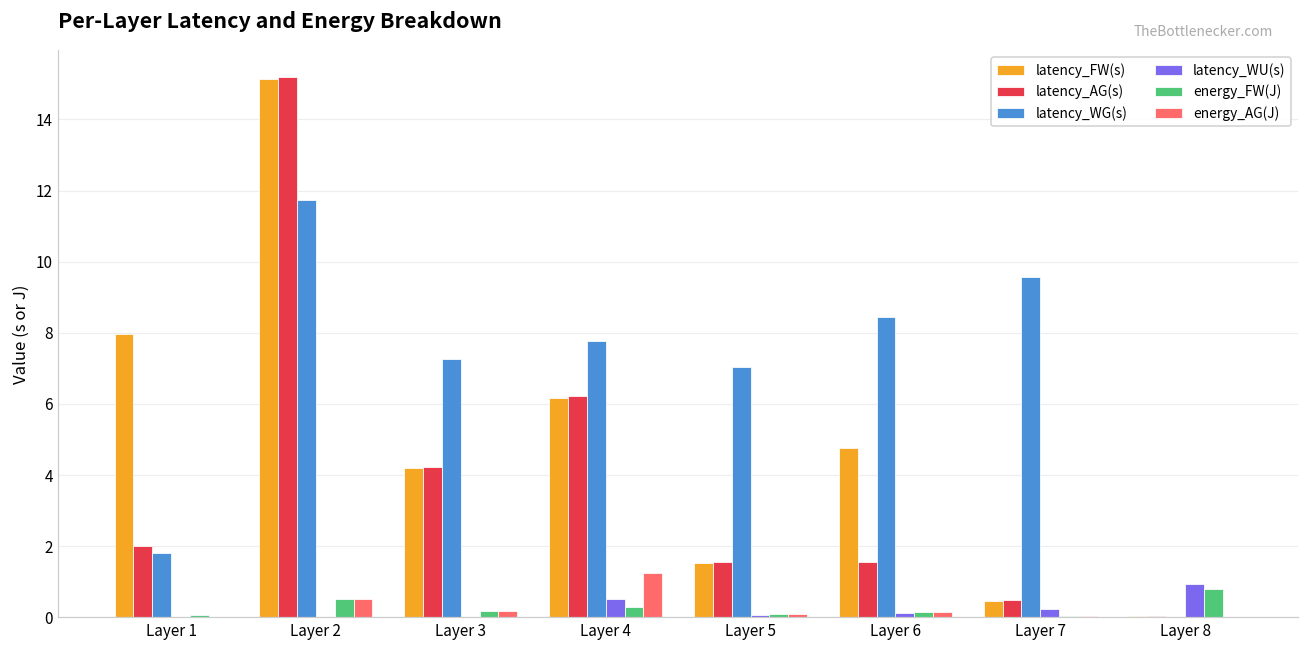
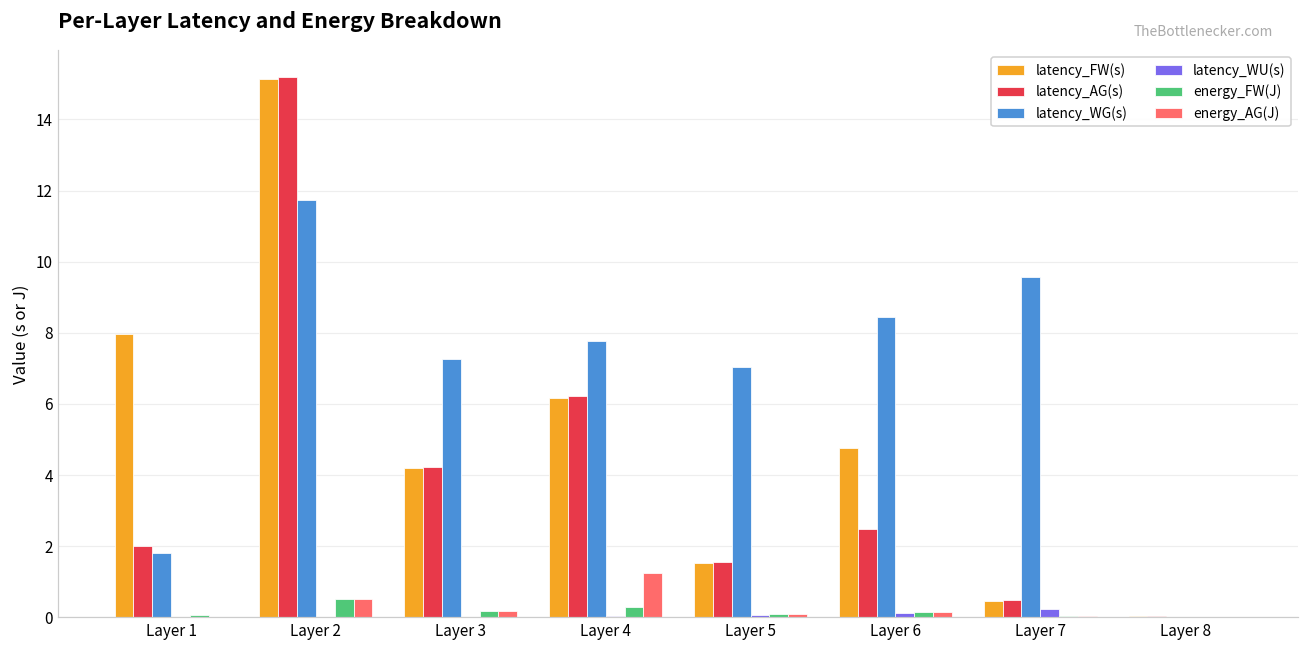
  {
    "latency_FW(s)": {
      "Layer 1": 8.0,
      "Layer 2": 15.1,
      "Layer 3": 4.2,
      "Layer 4": 6.2,
      "Layer 5": 1.5,
      "Layer 6": 4.8,
      "Layer 7": 0.5
    },
    "latency_AG(s)": {
      "Layer 1": 2.0,
      "Layer 2": 15.2,
      "Layer 3": 4.2,
      "Layer 4": 6.2,
      "Layer 5": 1.6,
-     "Layer 6": 1.5,
+     "Layer 6": 2.5,
      "Layer 7": 0.5
    },
    "latency_WG(s)": {
      "Layer 1": 1.8,
      "Layer 2": 11.7,
      "Layer 3": 7.3,
      "Layer 4": 7.8,
      "Layer 5": 7.0,
      "Layer 6": 8.4,
      "Layer 7": 9.6
    },
    "latency_WU(s)": {
-     "Layer 4": 0.5,
+     "Layer 4": 0.0,
      "Layer 6": 0.1,
      "Layer 7": 0.2,
-     "Layer 8": 0.9
+     "Layer 8": 0.0
    },
    "energy_FW(J)": {
      "Layer 2": 0.5,
      "Layer 3": 0.2,
      "Layer 4": 0.3,
      "Layer 5": 0.1,
      "Layer 6": 0.2,
-     "Layer 8": 0.8
+     "Layer 8": 0.0
    },
    "energy_AG(J)": {
      "Layer 1": 0.0,
      "Layer 2": 0.5,
      "Layer 3": 0.2,
      "Layer 4": 1.3,
      "Layer 5": 0.1,
      "Layer 6": 0.2
    }
  }
